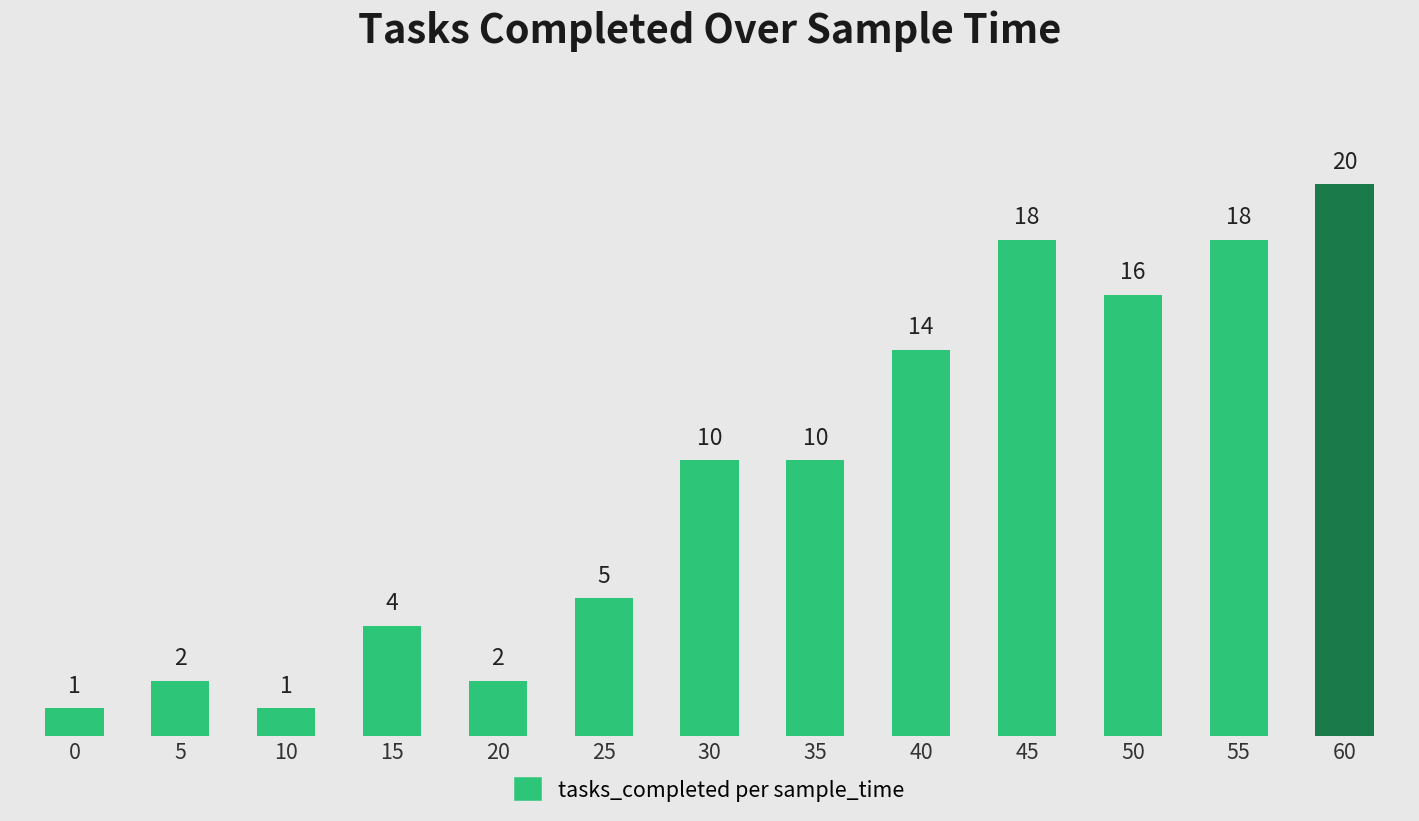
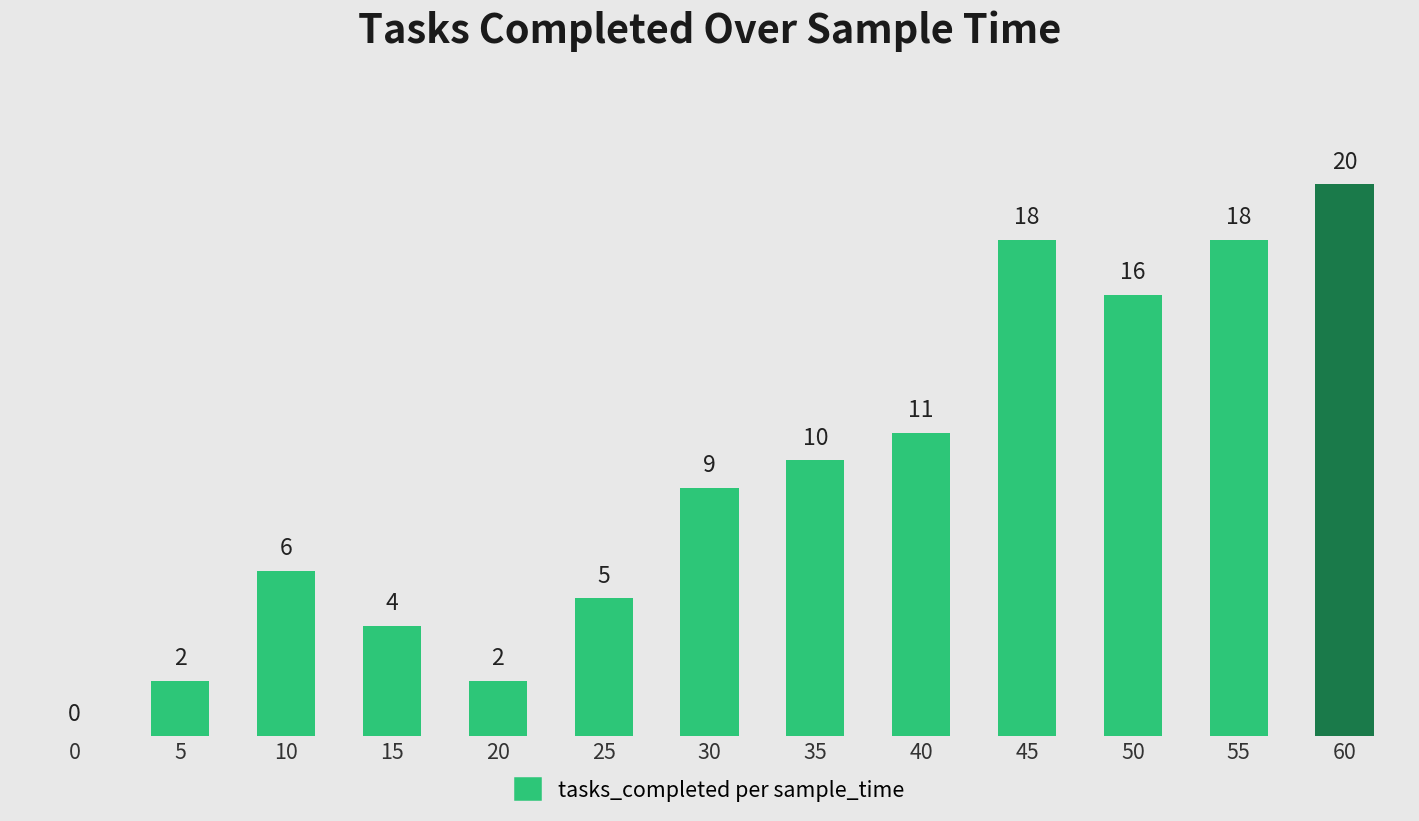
  {
-   "0": 1,
+   "0": 0,
    "5": 2,
-   "10": 1,
+   "10": 6,
    "15": 4,
    "20": 2,
    "25": 5,
-   "30": 10,
+   "30": 9,
    "35": 10,
-   "40": 14,
+   "40": 11,
    "45": 18,
    "50": 16,
    "55": 18,
    "60": 20
  }
